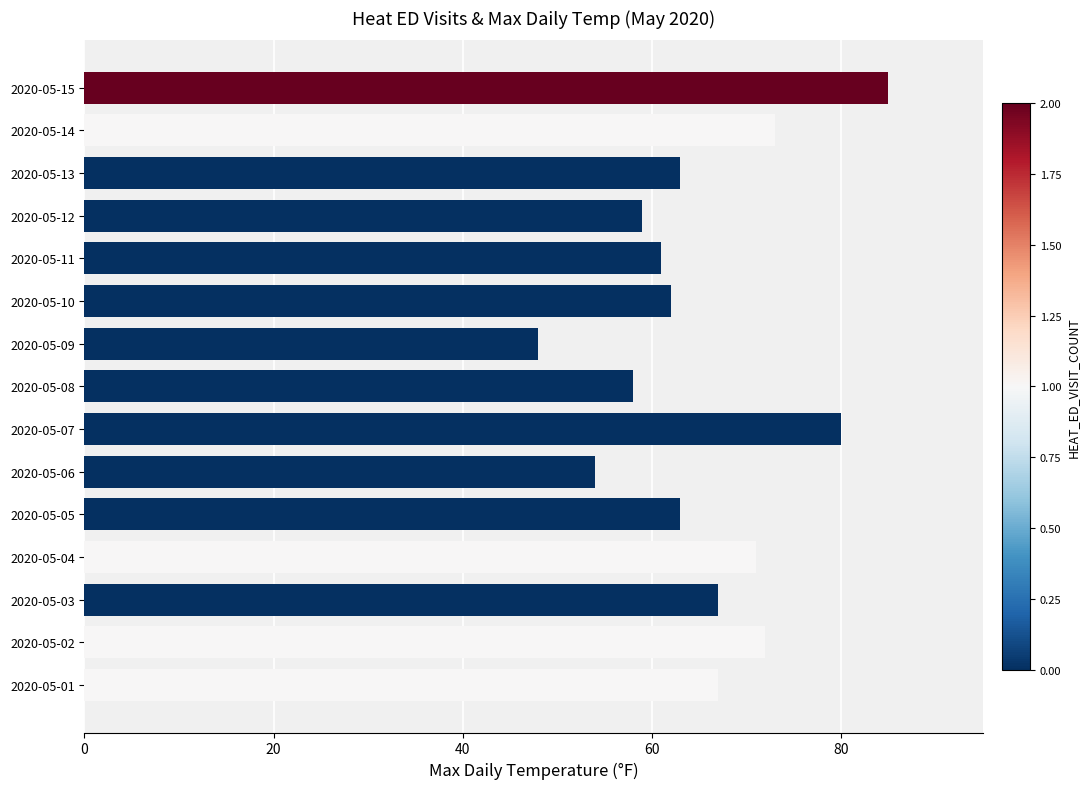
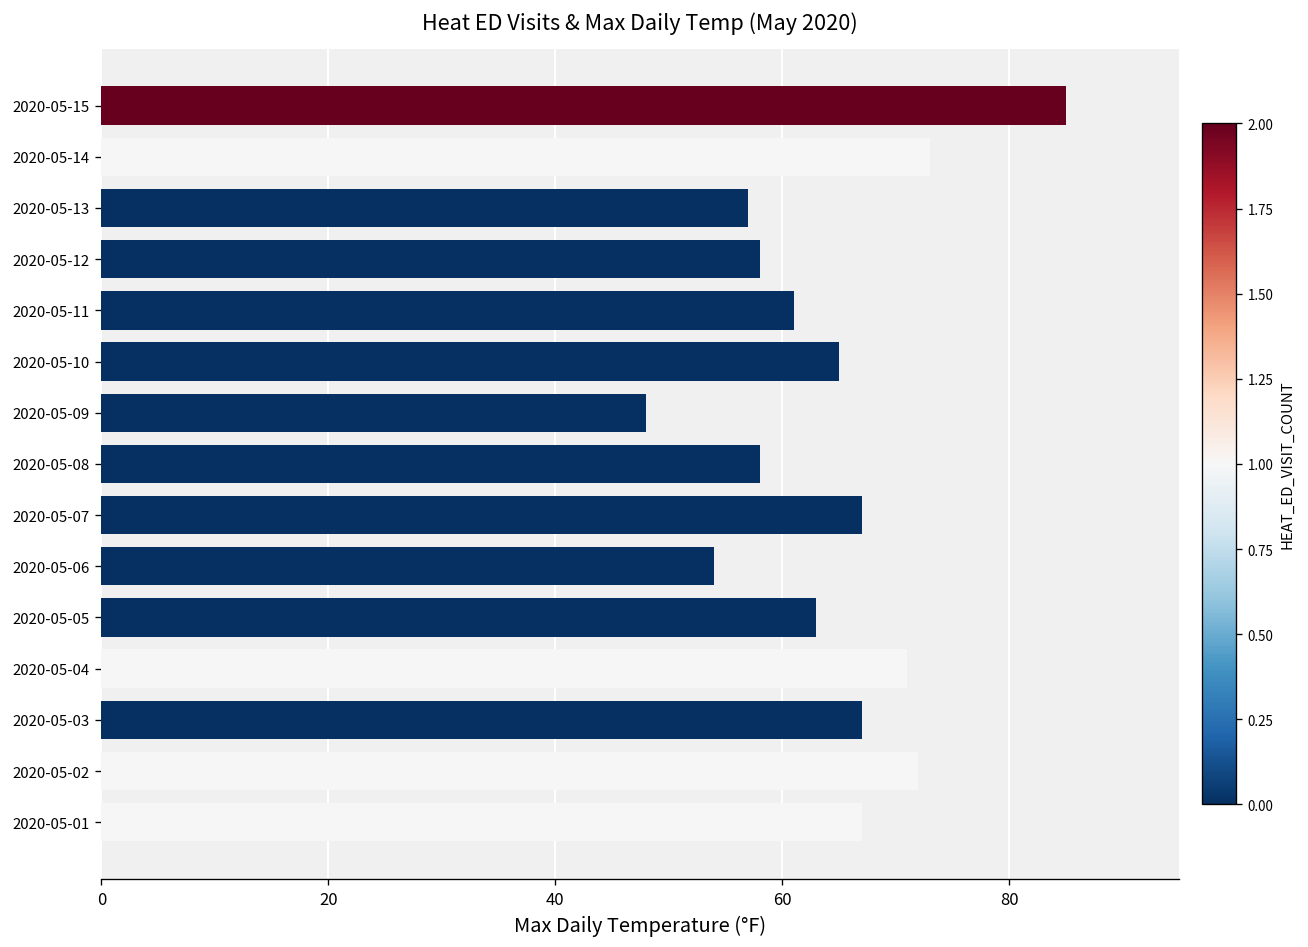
  {
    "2020-05-15": 85,
    "2020-05-14": 73,
-   "2020-05-13": 63,
-   "2020-05-12": 59,
+   "2020-05-13": 57,
+   "2020-05-12": 58,
    "2020-05-11": 61,
-   "2020-05-10": 62,
+   "2020-05-10": 65,
    "2020-05-09": 48,
    "2020-05-08": 58,
-   "2020-05-07": 80,
+   "2020-05-07": 67,
    "2020-05-06": 54,
    "2020-05-05": 63,
    "2020-05-04": 71,
    "2020-05-03": 67,
    "2020-05-02": 72,
    "2020-05-01": 67
  }
